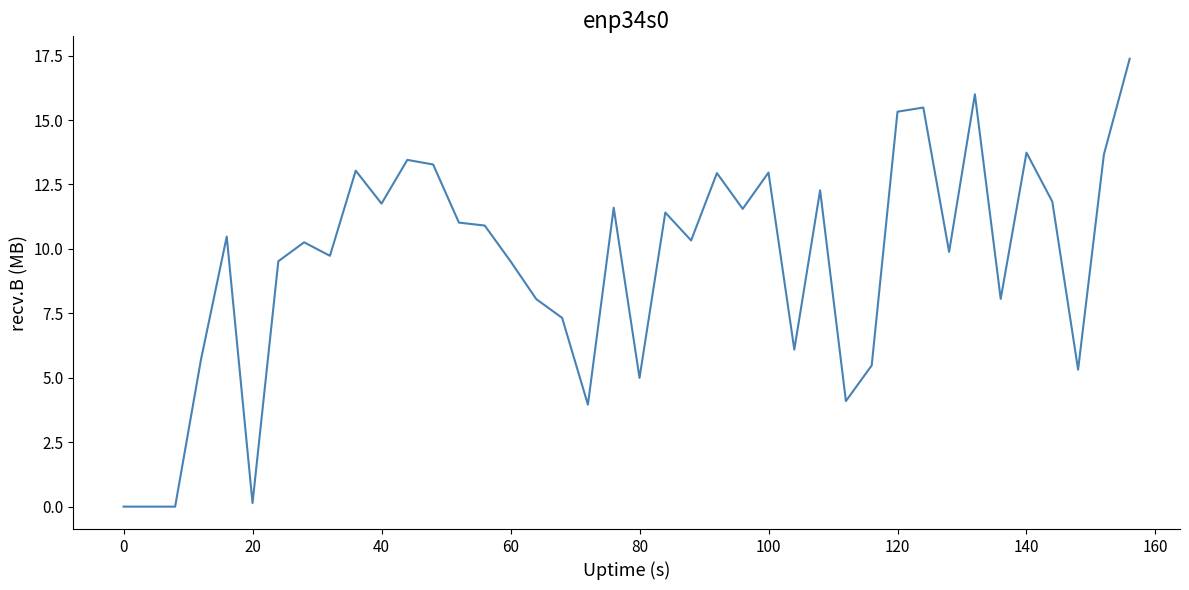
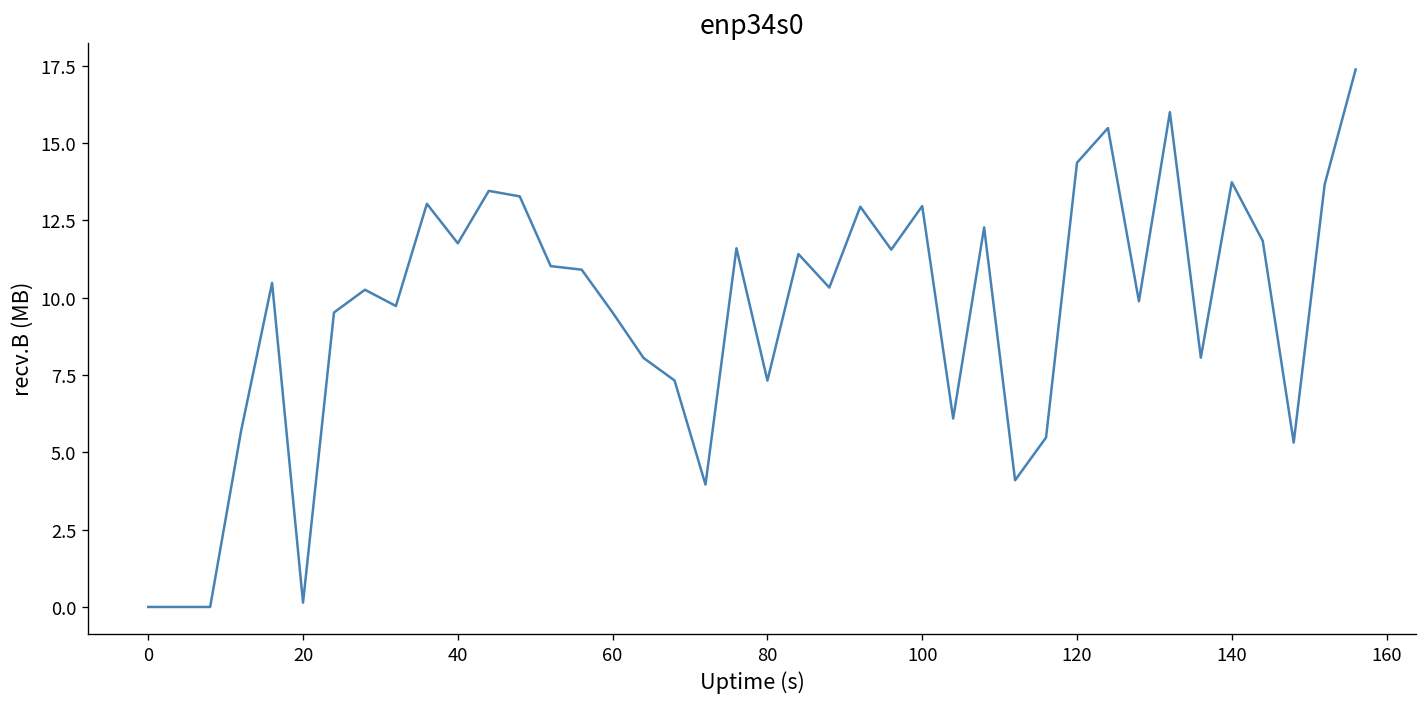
  {
    "0": 0.0,
    "20": 0.1,
    "40": 11.8,
    "60": 9.5,
-   "80": 5.0,
+   "80": 7.3,
    "100": 13.0,
-   "120": 15.3,
+   "120": 14.4,
    "140": 13.7
  }
